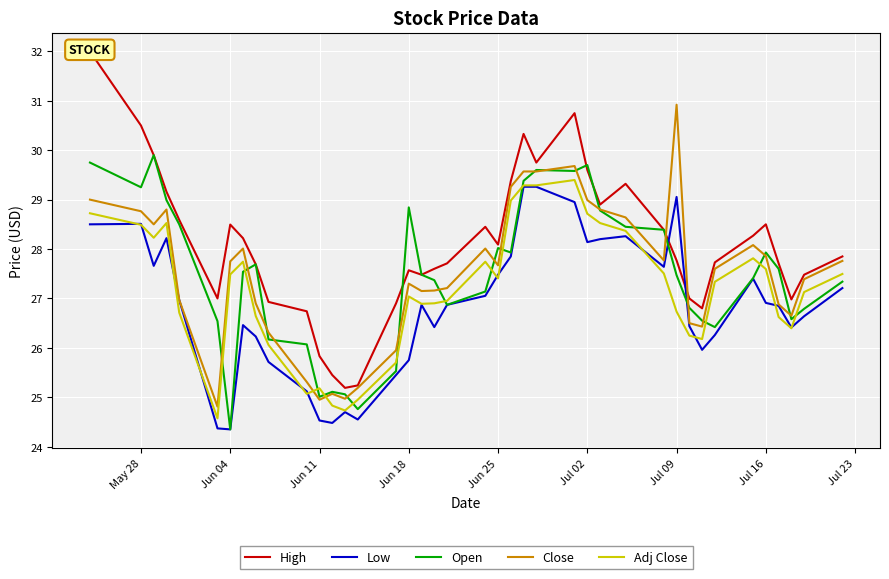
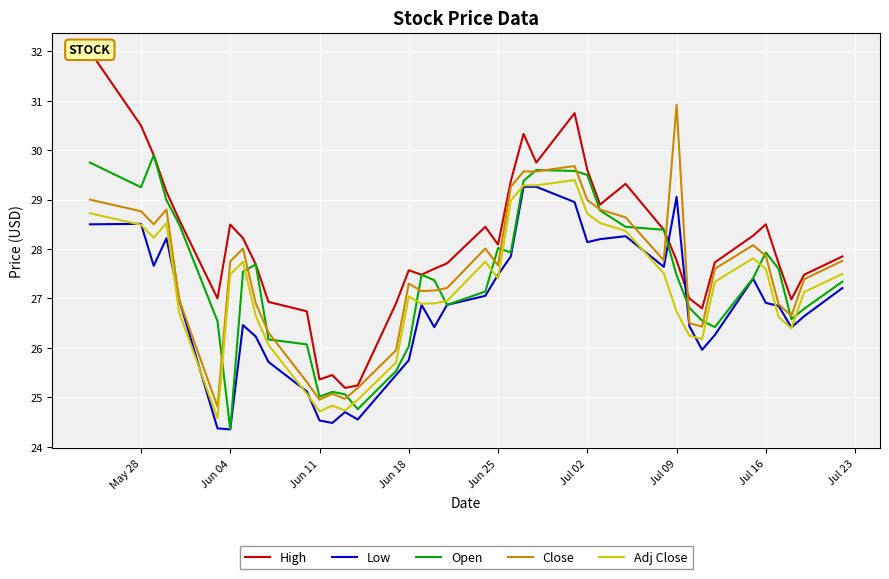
  {
    "High": {
      "May 28": 30.5,
      "Jun 04": 28.5,
-     "Jun 11": 25.8,
+     "Jun 11": 25.4,
      "Jun 18": 27.6,
      "Jun 25": 28.1,
      "Jul 02": 29.6,
      "Jul 09": 27.8,
      "Jul 16": 28.5
    },
    "Low": {
      "Jun 11": 24.5,
      "Jun 18": 25.8,
      "Jun 25": 27.5,
      "Jul 02": 28.1,
      "Jul 09": 29.1,
      "Jul 16": 26.9
    },
    "Open": {
      "May 28": 29.3,
      "Jun 11": 25.0,
-     "Jun 18": 28.8,
+     "Jun 18": 26.0,
      "Jun 25": 28.0,
-     "Jul 02": 29.7,
+     "Jul 02": 29.5,
      "Jul 09": 27.5,
      "Jul 16": 27.9
    },
    "Close": {
      "May 28": 28.8,
      "Jun 04": 27.8,
      "Jun 11": 25.0,
      "Jun 18": 27.3,
      "Jun 25": 27.7,
      "Jul 02": 29.0,
      "Jul 09": 30.9,
      "Jul 16": 27.9
    },
    "Adj Close": {
      "Jun 04": 27.5,
-     "Jun 11": 25.2,
+     "Jun 11": 24.7,
      "Jun 18": 27.0,
      "Jun 25": 27.4,
      "Jul 02": 28.7,
      "Jul 09": 26.7,
      "Jul 16": 27.6
    }
  }
